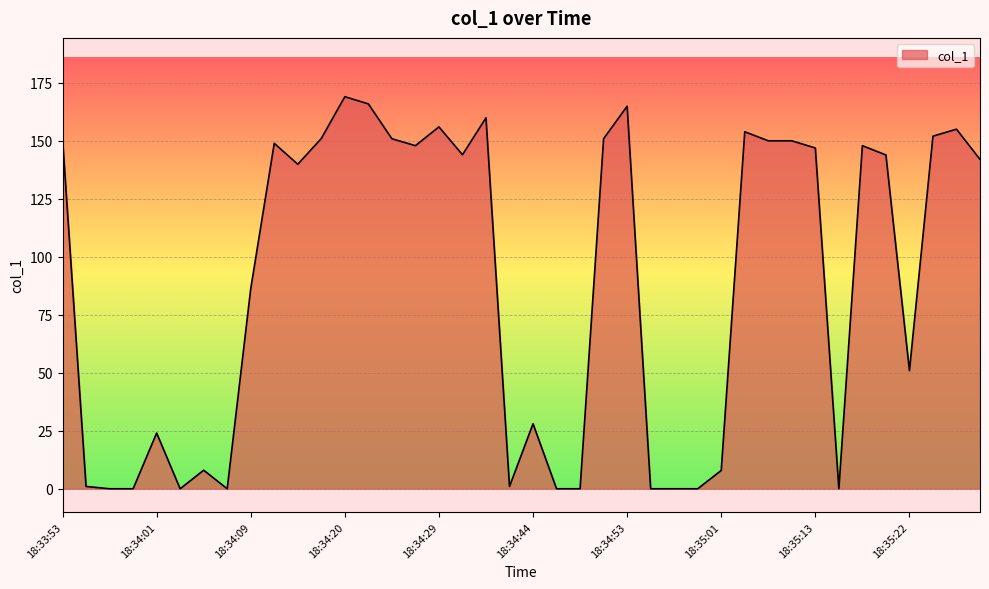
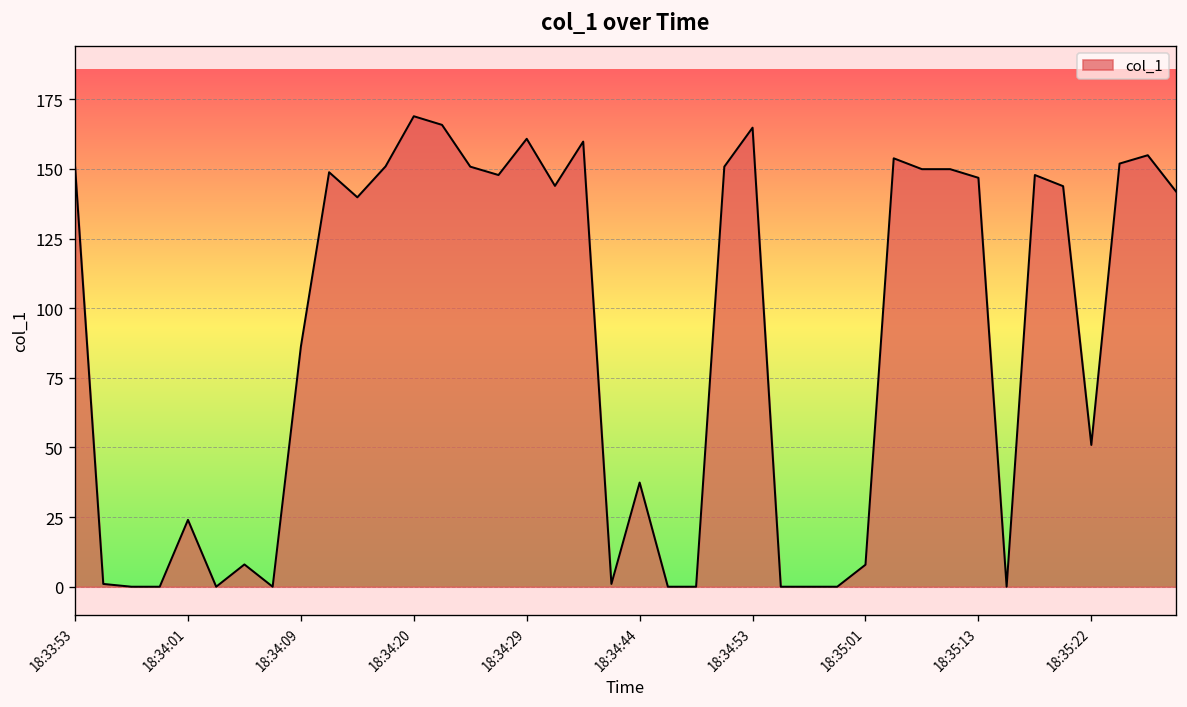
  {
    "18:33:53": 151,
    "18:34:01": 24,
    "18:34:09": 86,
    "18:34:20": 169,
-   "18:34:29": 156,
-   "18:34:44": 28,
+   "18:34:29": 161,
+   "18:34:44": 37,
    "18:34:53": 165,
    "18:35:01": 8,
    "18:35:13": 147,
    "18:35:22": 51
  }
